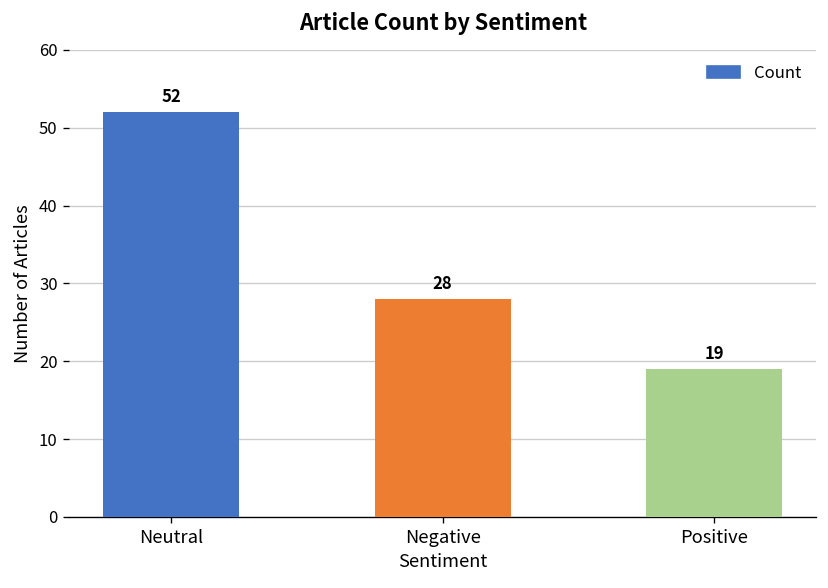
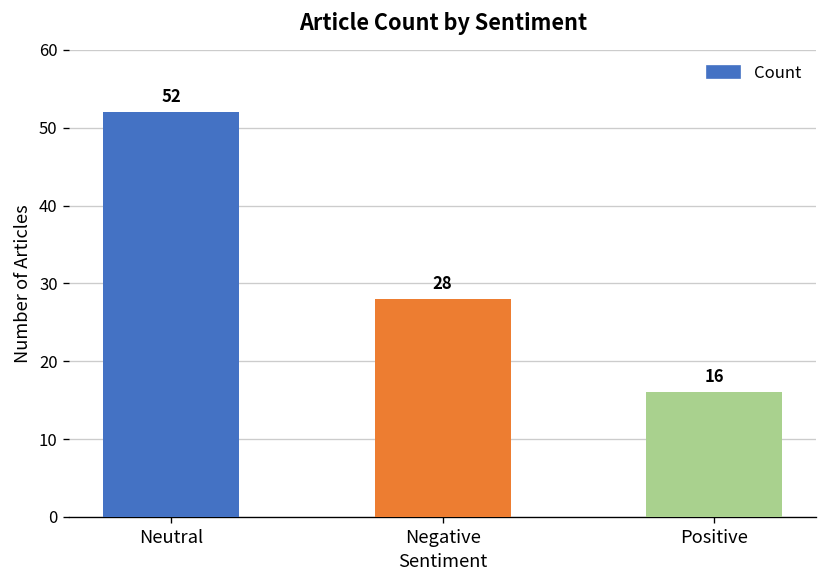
  {
    "Neutral": 52,
    "Negative": 28,
-   "Positive": 19
+   "Positive": 16
  }
